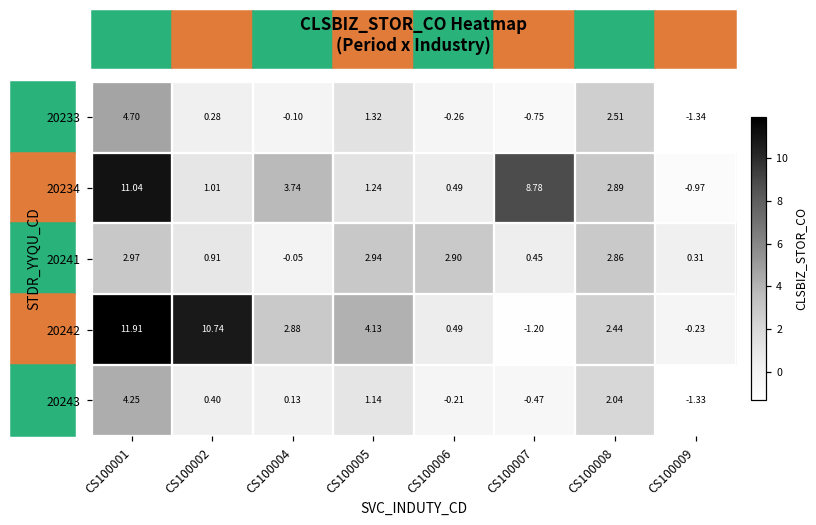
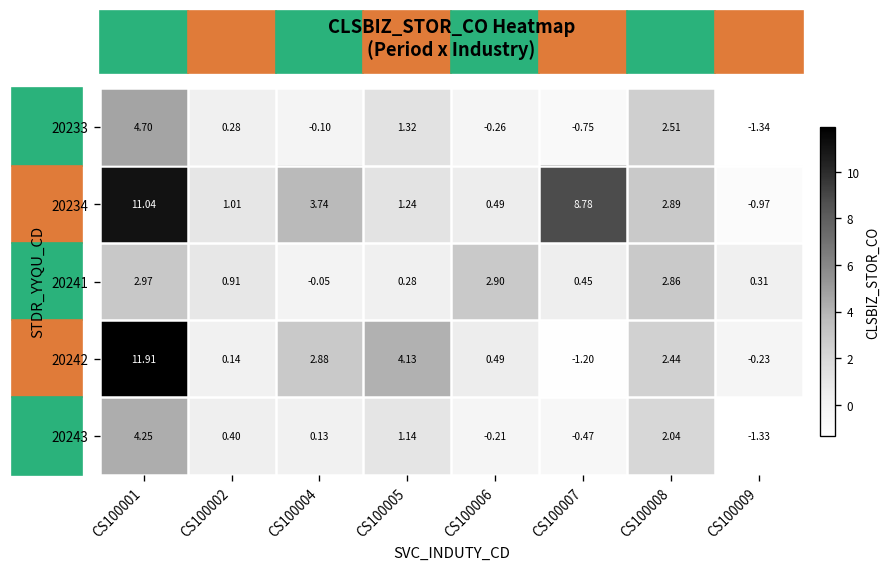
  {
    "20233": {
      "CS100001": 4.70,
      "CS100002": 0.28,
      "CS100004": -0.10,
      "CS100005": 1.32,
      "CS100006": -0.26,
      "CS100007": -0.75,
      "CS100008": 2.51,
      "CS100009": -1.34
    },
    "20234": {
      "CS100001": 11.04,
      "CS100002": 1.01,
      "CS100004": 3.74,
      "CS100005": 1.24,
      "CS100006": 0.49,
      "CS100007": 8.78,
      "CS100008": 2.89,
      "CS100009": -0.97
    },
    "20241": {
      "CS100001": 2.97,
      "CS100002": 0.91,
      "CS100004": -0.05,
-     "CS100005": 2.94,
+     "CS100005": 0.28,
      "CS100006": 2.90,
      "CS100007": 0.45,
      "CS100008": 2.86,
      "CS100009": 0.31
    },
    "20242": {
      "CS100001": 11.91,
-     "CS100002": 10.74,
+     "CS100002": 0.14,
      "CS100004": 2.88,
      "CS100005": 4.13,
      "CS100006": 0.49,
      "CS100007": -1.20,
      "CS100008": 2.44,
      "CS100009": -0.23
    },
    "20243": {
      "CS100001": 4.25,
      "CS100002": 0.40,
      "CS100004": 0.13,
      "CS100005": 1.14,
      "CS100006": -0.21,
      "CS100007": -0.47,
      "CS100008": 2.04,
      "CS100009": -1.33
    }
  }
